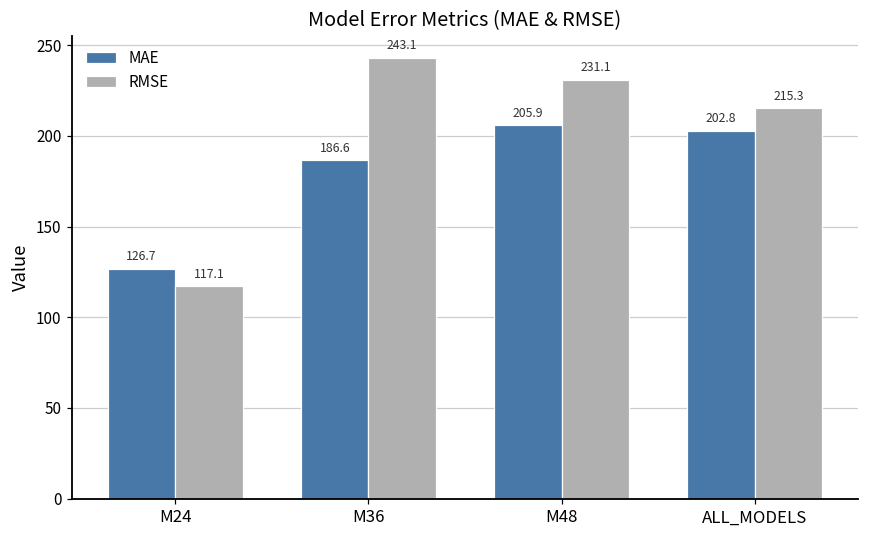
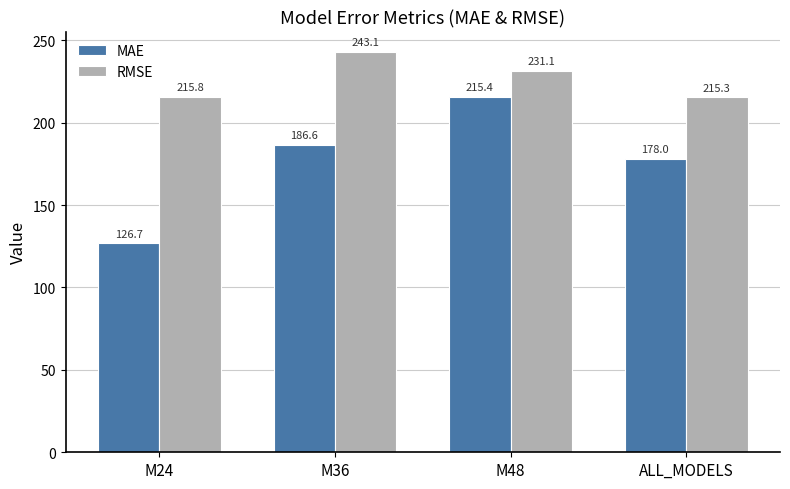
  {
    "MAE": {
      "M24": 126.7,
      "M36": 186.6,
-     "M48": 205.9,
-     "ALL_MODELS": 202.8
+     "M48": 215.4,
+     "ALL_MODELS": 178.0
    },
    "RMSE": {
-     "M24": 117.1,
+     "M24": 215.8,
      "M36": 243.1,
      "M48": 231.1,
      "ALL_MODELS": 215.3
    }
  }
